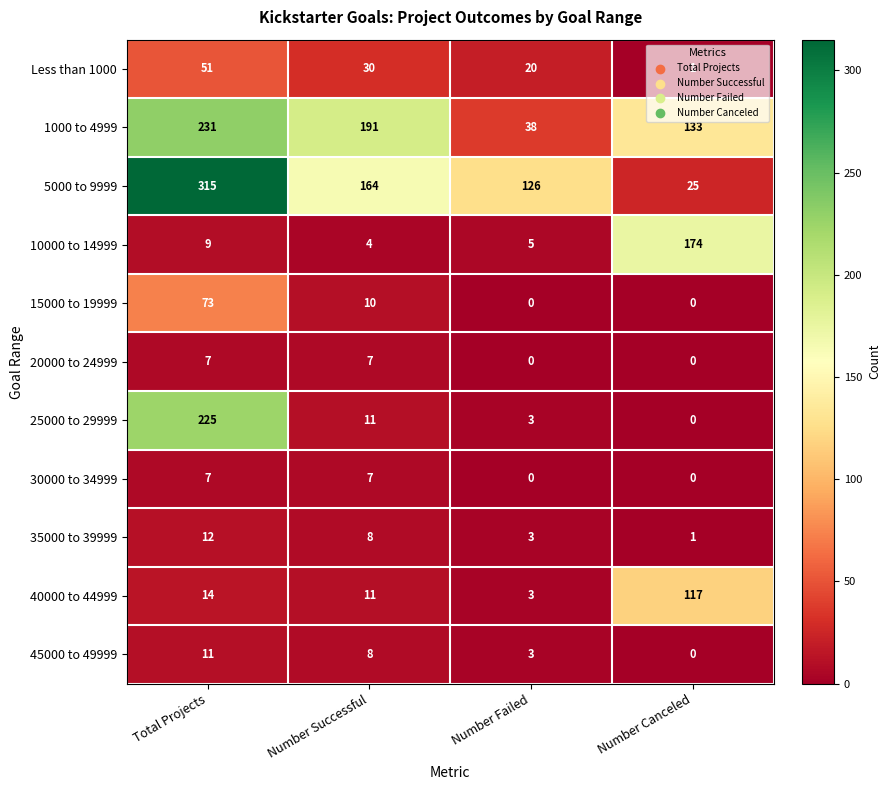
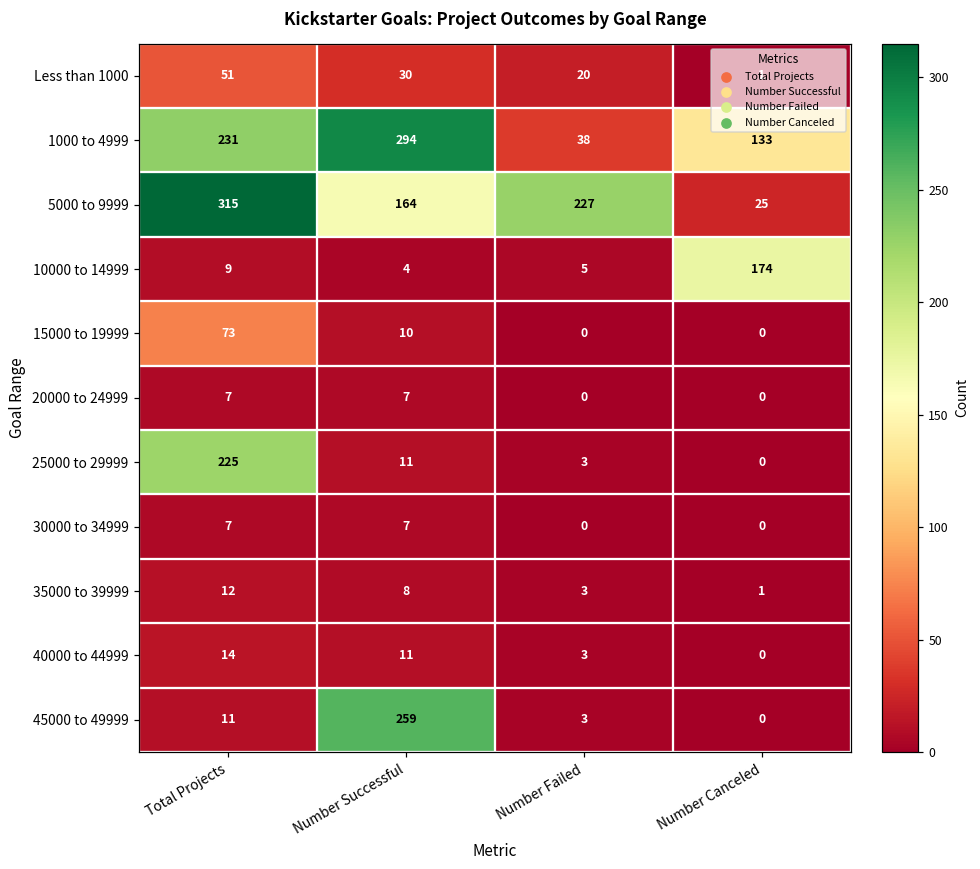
  {
    "Less than 1000": {
      "Total Projects": 51,
      "Number Successful": 30,
      "Number Failed": 20
    },
    "1000 to 4999": {
      "Total Projects": 231,
-     "Number Successful": 191,
+     "Number Successful": 294,
      "Number Failed": 38
    },
    "5000 to 9999": {
      "Total Projects": 315,
      "Number Successful": 164,
-     "Number Failed": 126,
+     "Number Failed": 227,
      "Number Canceled": 25
    },
    "10000 to 14999": {
      "Total Projects": 9,
      "Number Successful": 4,
      "Number Failed": 5,
      "Number Canceled": 174
    },
    "15000 to 19999": {
      "Total Projects": 73,
      "Number Successful": 10,
      "Number Failed": 0,
      "Number Canceled": 0
    },
    "20000 to 24999": {
      "Total Projects": 7,
      "Number Successful": 7,
      "Number Failed": 0,
      "Number Canceled": 0
    },
    "25000 to 29999": {
      "Total Projects": 225,
      "Number Successful": 11,
      "Number Failed": 3,
      "Number Canceled": 0
    },
    "30000 to 34999": {
      "Total Projects": 7,
      "Number Successful": 7,
      "Number Failed": 0,
      "Number Canceled": 0
    },
    "35000 to 39999": {
      "Total Projects": 12,
      "Number Successful": 8,
      "Number Failed": 3,
      "Number Canceled": 1
    },
    "40000 to 44999": {
      "Total Projects": 14,
      "Number Successful": 11,
      "Number Failed": 3,
-     "Number Canceled": 117
+     "Number Canceled": 0
    },
    "45000 to 49999": {
      "Total Projects": 11,
-     "Number Successful": 8,
+     "Number Successful": 259,
      "Number Failed": 3,
      "Number Canceled": 0
    }
  }
